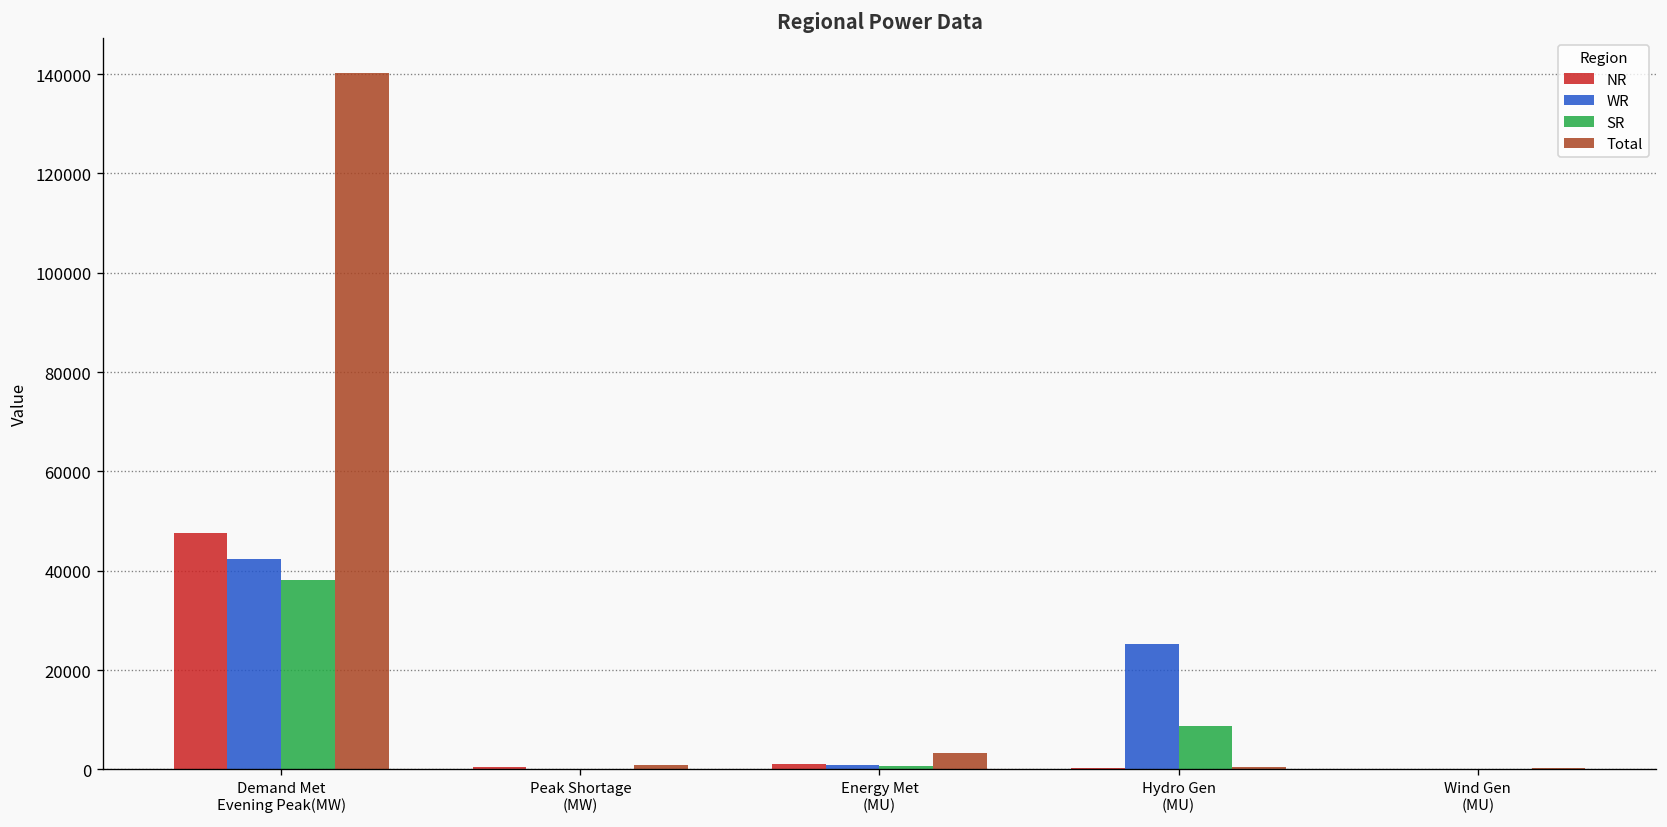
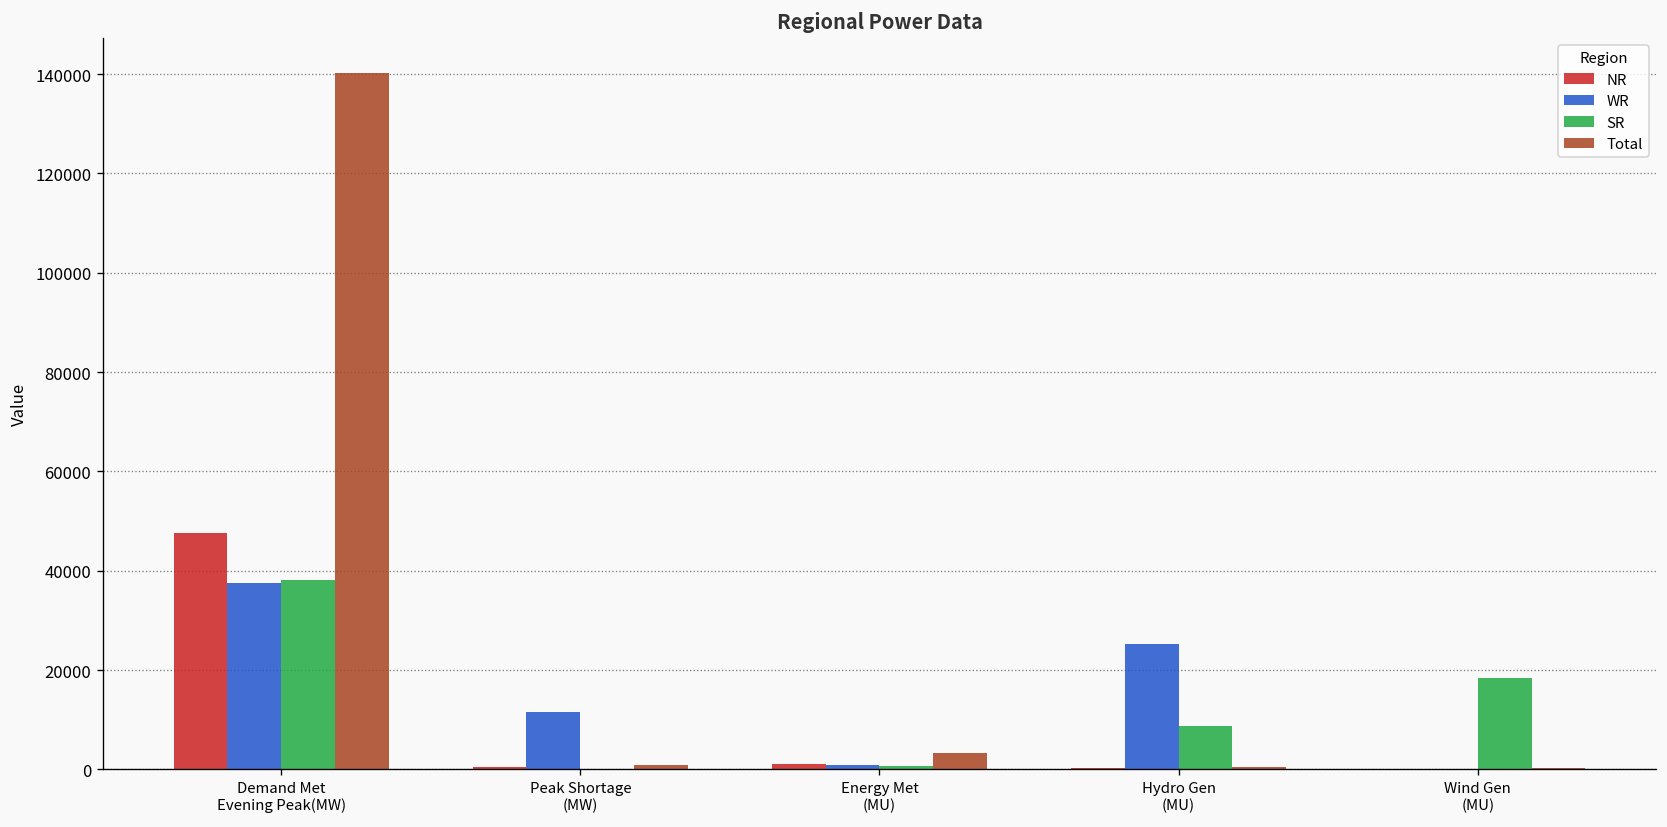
  {
    "WR": {
-     "Demand Met Evening Peak(MW)": 42000,
-     "Peak Shortage (MW)": 0,
+     "Demand Met Evening Peak(MW)": 38000,
+     "Peak Shortage (MW)": 12000,
      "Energy Met (MU)": 1000,
      "Hydro Gen (MU)": 25000
    },
    "SR": {
      "Demand Met Evening Peak(MW)": 38000,
      "Peak Shortage (MW)": 0,
      "Energy Met (MU)": 1000,
      "Hydro Gen (MU)": 9000,
-     "Wind Gen (MU)": 0
+     "Wind Gen (MU)": 18000
    }
  }
